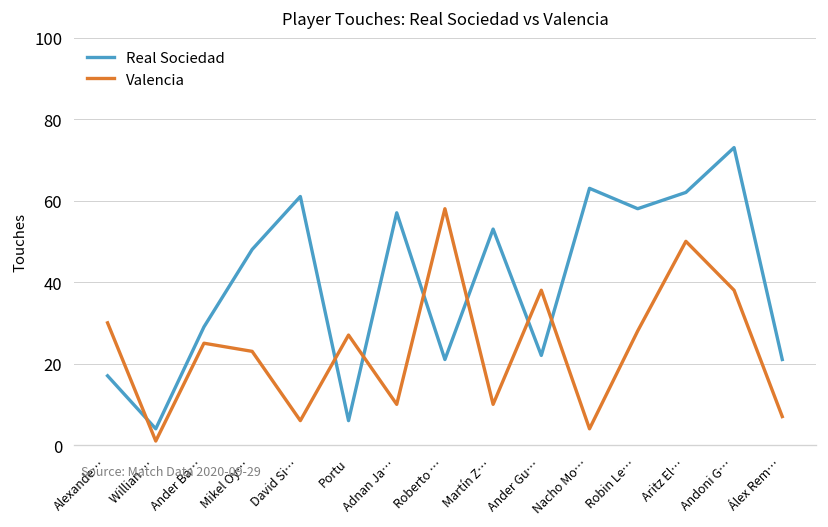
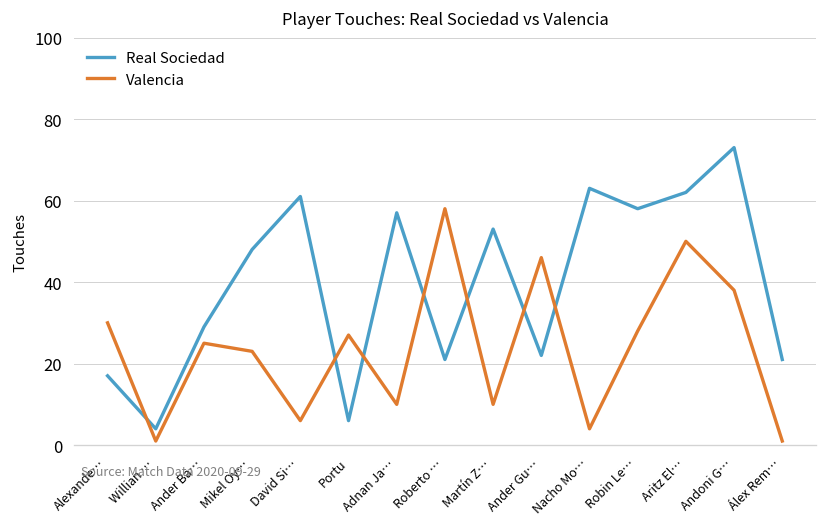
  {
    "Real Sociedad": {
      "Alexande…": 17,
      "Willian …": 4,
      "Ander Ba…": 29,
      "Mikel Oy…": 48,
      "David Si…": 61,
      "Portu": 6,
      "Adnan Ja…": 57,
      "Roberto …": 21,
      "Martín Z…": 53,
      "Ander Gu…": 22,
      "Nacho Mo…": 63,
      "Robin Le…": 58,
      "Aritz El…": 62,
      "Andoni G…": 73,
      "Álex Rem…": 21
    },
    "Valencia": {
      "Alexande…": 30,
      "Willian …": 1,
      "Ander Ba…": 25,
      "Mikel Oy…": 23,
      "David Si…": 6,
      "Portu": 27,
      "Adnan Ja…": 10,
      "Roberto …": 58,
      "Martín Z…": 10,
-     "Ander Gu…": 38,
+     "Ander Gu…": 46,
      "Nacho Mo…": 4,
      "Robin Le…": 28,
      "Aritz El…": 50,
      "Andoni G…": 38,
-     "Álex Rem…": 7
+     "Álex Rem…": 1
    }
  }
